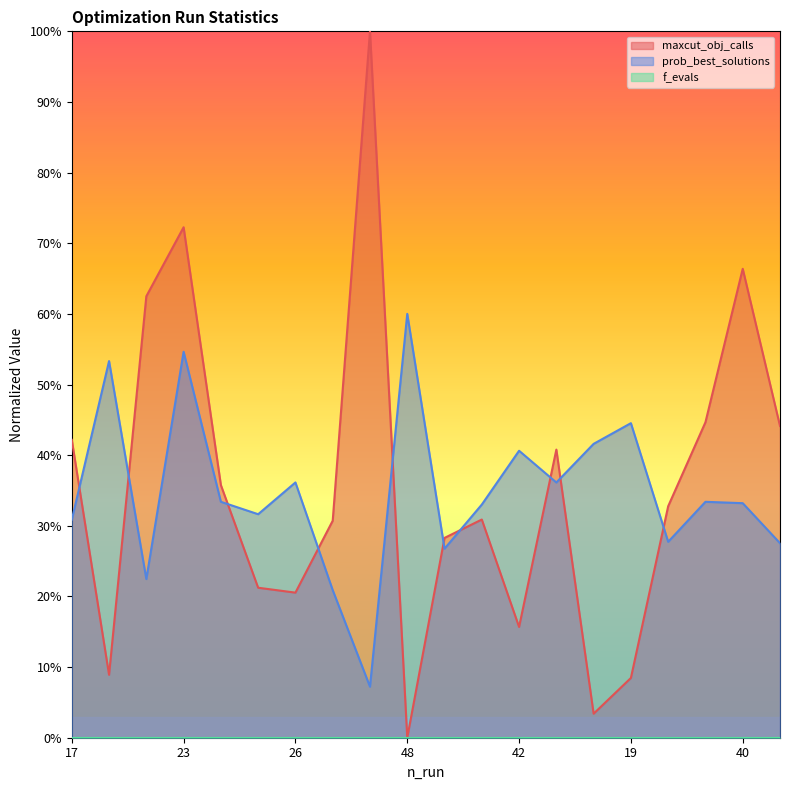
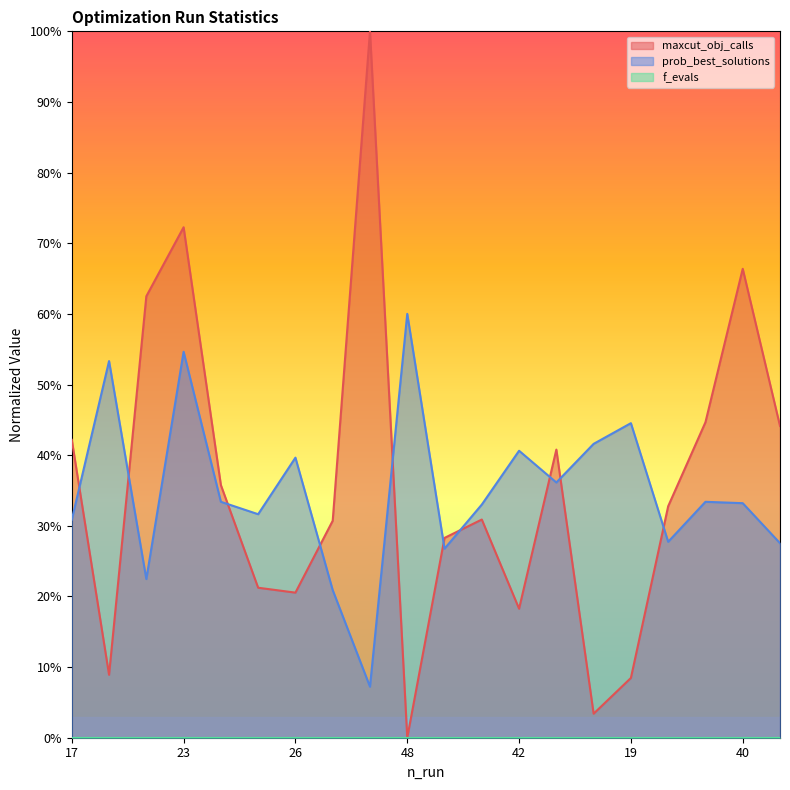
  {
    "maxcut_obj_calls": {
      "23": "72%",
      "26": "21%",
-     "42": "16%",
+     "42": "18%",
      "40": "66%"
    },
    "prob_best_solutions": {
      "23": "55%",
-     "26": "36%",
+     "26": "40%",
      "48": "60%",
      "42": "41%",
      "40": "33%"
    }
  }
